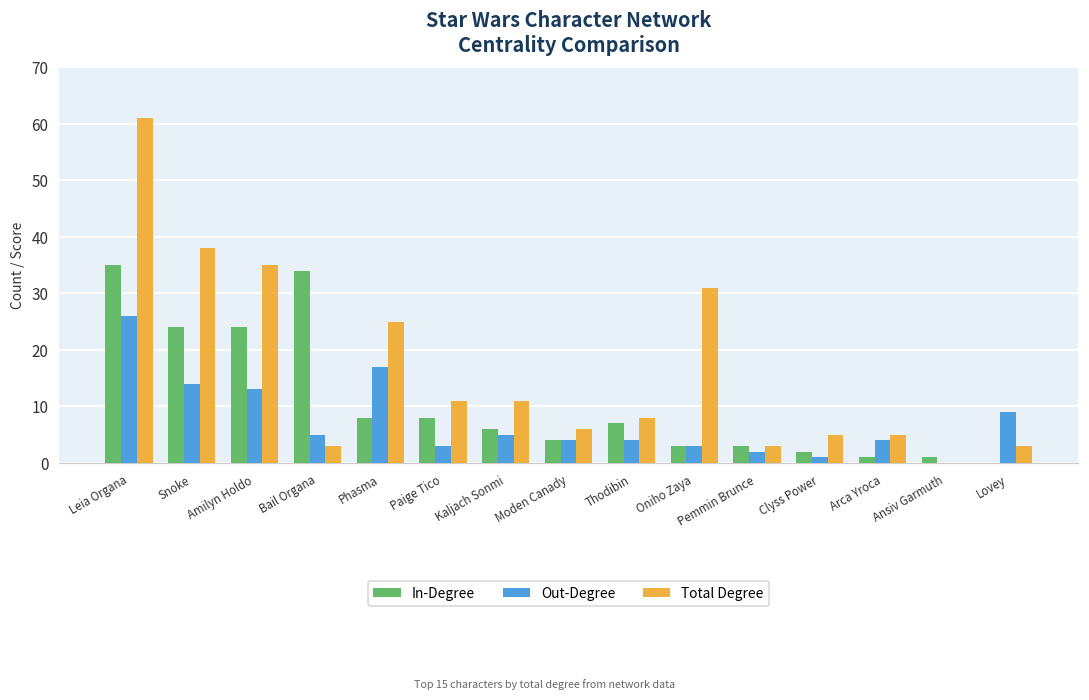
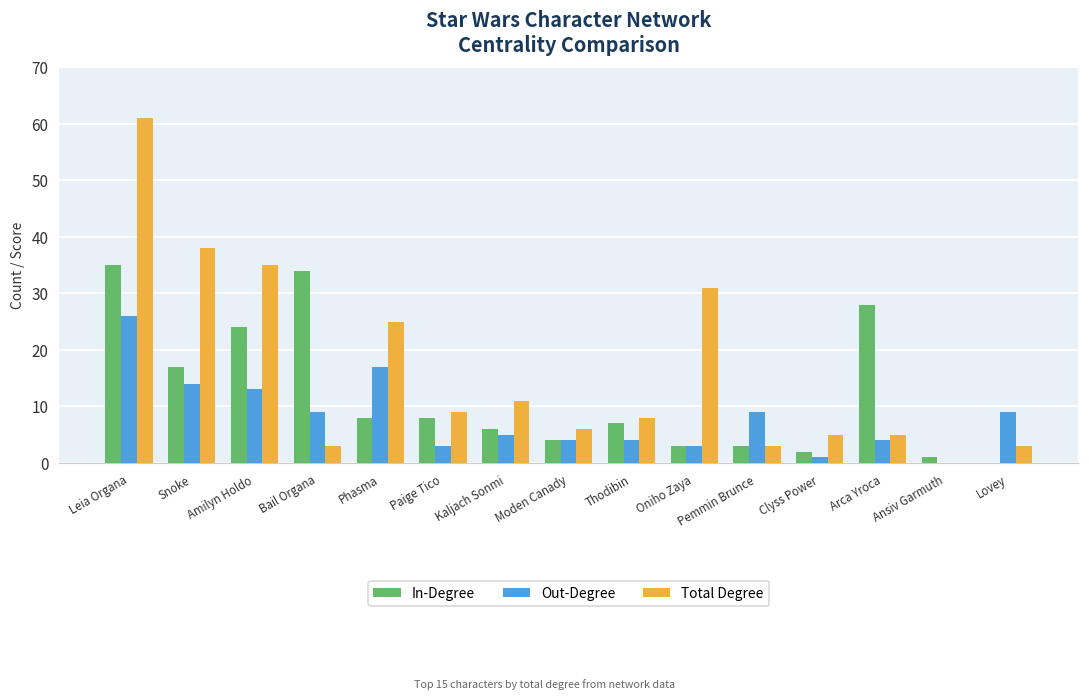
  {
    "In-Degree": {
      "Leia Organa": 35,
-     "Snoke": 24,
+     "Snoke": 17,
      "Amilyn Holdo": 24,
      "Bail Organa": 34,
      "Phasma": 8,
      "Paige Tico": 8,
      "Kaljach Sonmi": 6,
      "Moden Canady": 4,
      "Thodibin": 7,
      "Oniho Zaya": 3,
      "Pemmin Brunce": 3,
      "Clyss Power": 2,
-     "Arca Yroca": 1,
+     "Arca Yroca": 28,
      "Ansiv Garmuth": 1,
      "Lovey": 0
    },
    "Out-Degree": {
      "Leia Organa": 26,
      "Snoke": 14,
      "Amilyn Holdo": 13,
-     "Bail Organa": 5,
+     "Bail Organa": 9,
      "Phasma": 17,
      "Paige Tico": 3,
      "Kaljach Sonmi": 5,
      "Moden Canady": 4,
      "Thodibin": 4,
      "Oniho Zaya": 3,
-     "Pemmin Brunce": 2,
+     "Pemmin Brunce": 9,
      "Clyss Power": 1,
      "Arca Yroca": 4,
      "Ansiv Garmuth": 0,
      "Lovey": 9
    },
    "Total Degree": {
      "Leia Organa": 61,
      "Snoke": 38,
      "Amilyn Holdo": 35,
      "Bail Organa": 3,
      "Phasma": 25,
-     "Paige Tico": 11,
+     "Paige Tico": 9,
      "Kaljach Sonmi": 11,
      "Moden Canady": 6,
      "Thodibin": 8,
      "Oniho Zaya": 31,
      "Pemmin Brunce": 3,
      "Clyss Power": 5,
      "Arca Yroca": 5,
      "Ansiv Garmuth": 0,
      "Lovey": 3
    }
  }
